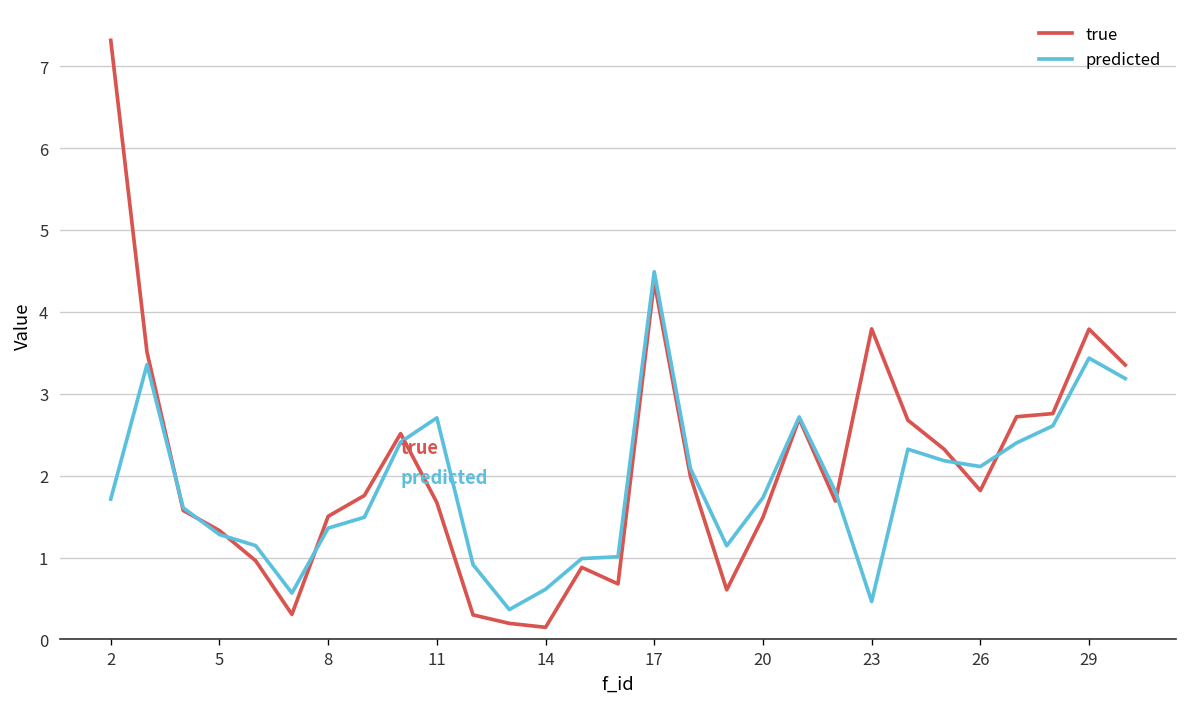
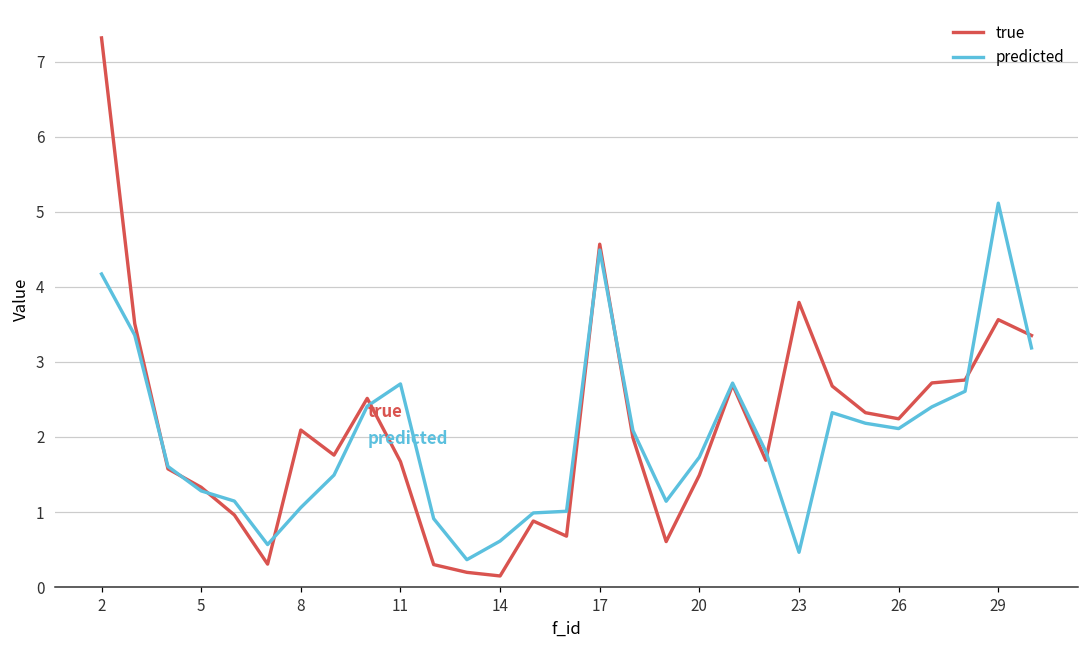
  {
    "true": {
      "2": 7.3,
      "5": 1.3,
-     "8": 1.5,
+     "8": 2.1,
      "11": 1.7,
      "14": 0.1,
-     "17": 4.4,
+     "17": 4.6,
      "20": 1.5,
      "23": 3.8,
-     "26": 1.8,
-     "29": 3.8
+     "26": 2.2,
+     "29": 3.6
    },
    "predicted": {
-     "2": 1.7,
+     "2": 4.2,
      "5": 1.3,
-     "8": 1.4,
+     "8": 1.1,
      "11": 2.7,
      "14": 0.6,
      "17": 4.5,
      "20": 1.7,
      "23": 0.5,
      "26": 2.1,
-     "29": 3.4
+     "29": 5.1
    }
  }
